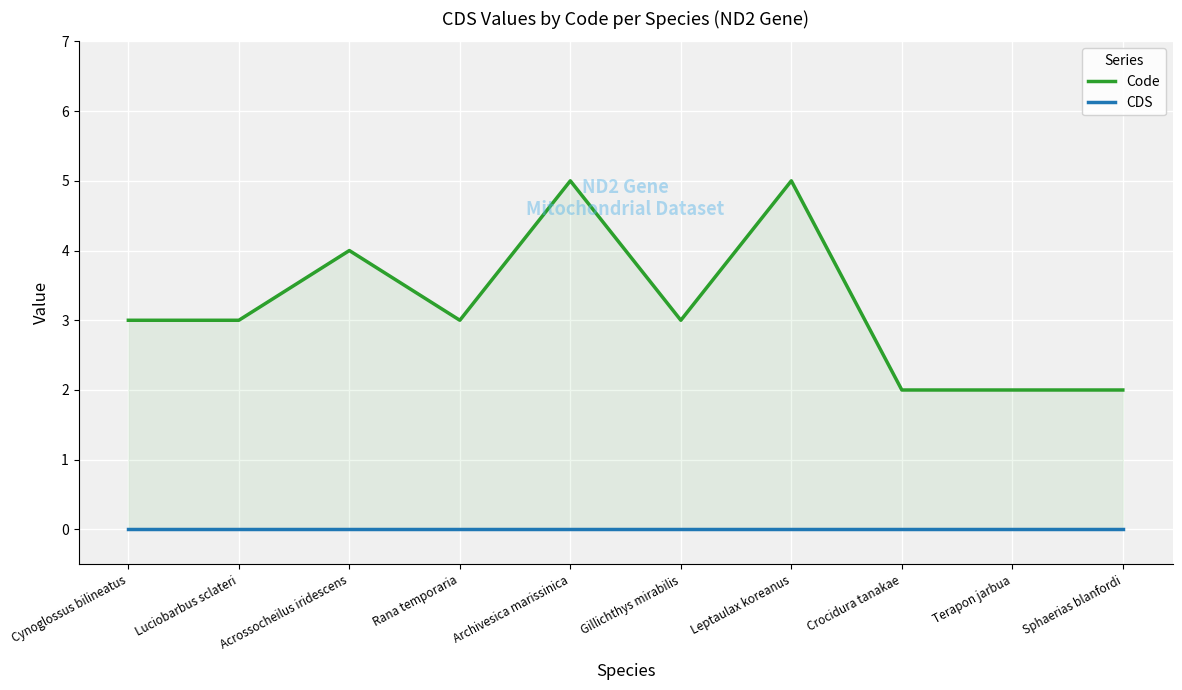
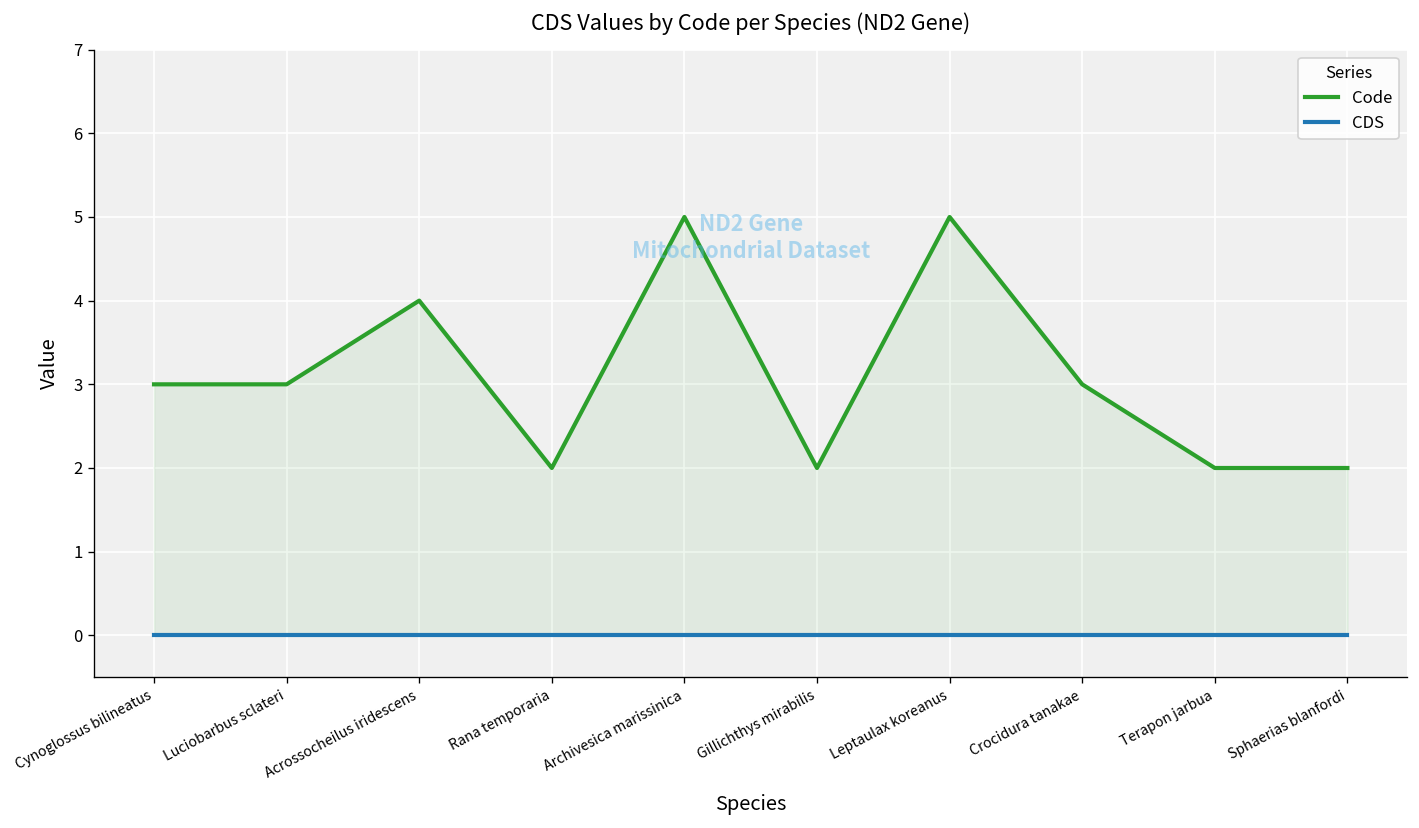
  {
    "Code": {
      "Cynoglossus bilineatus": 3,
      "Luciobarbus sclateri": 3,
      "Acrossocheilus iridescens": 4,
-     "Rana temporaria": 3,
+     "Rana temporaria": 2,
      "Archivesica marissinica": 5,
-     "Gillichthys mirabilis": 3,
+     "Gillichthys mirabilis": 2,
      "Leptaulax koreanus": 5,
-     "Crocidura tanakae": 2,
+     "Crocidura tanakae": 3,
      "Terapon jarbua": 2,
      "Sphaerias blanfordi": 2
    },
    "CDS": {
      "Cynoglossus bilineatus": 0,
      "Luciobarbus sclateri": 0,
      "Acrossocheilus iridescens": 0,
      "Rana temporaria": 0,
      "Archivesica marissinica": 0,
      "Gillichthys mirabilis": 0,
      "Leptaulax koreanus": 0,
      "Crocidura tanakae": 0,
      "Terapon jarbua": 0,
      "Sphaerias blanfordi": 0
    }
  }
